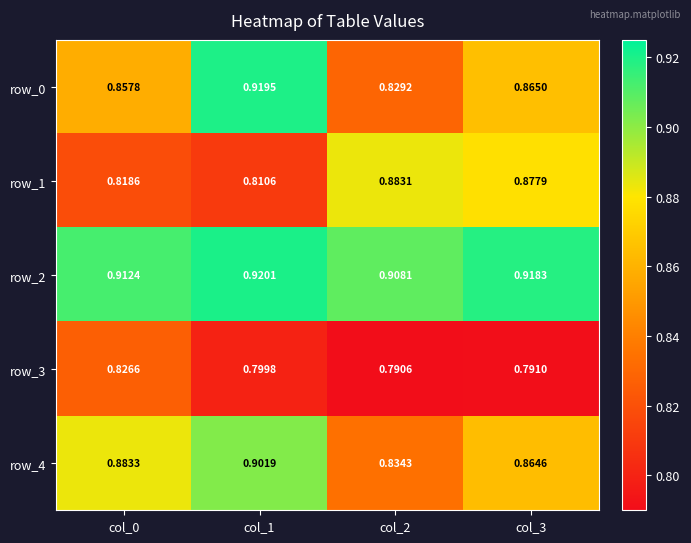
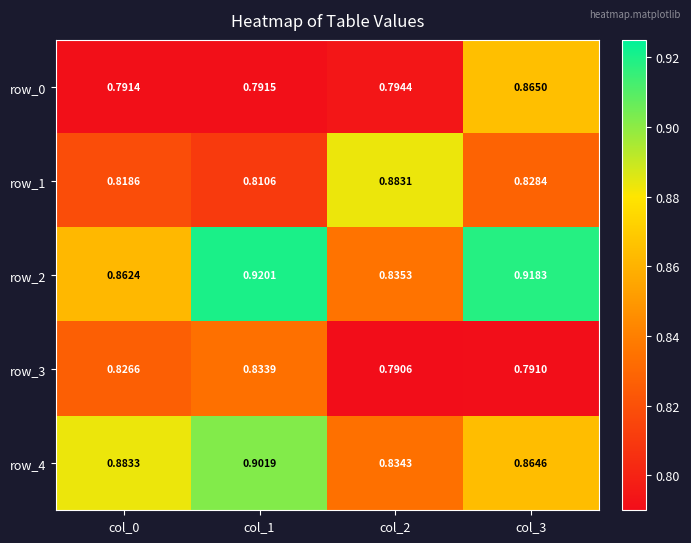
  {
    "row_0": {
-     "col_0": 0.8578,
-     "col_1": 0.9195,
-     "col_2": 0.8292,
+     "col_0": 0.7914,
+     "col_1": 0.7915,
+     "col_2": 0.7944,
      "col_3": 0.8650
    },
    "row_1": {
      "col_0": 0.8186,
      "col_1": 0.8106,
      "col_2": 0.8831,
-     "col_3": 0.8779
+     "col_3": 0.8284
    },
    "row_2": {
-     "col_0": 0.9124,
+     "col_0": 0.8624,
      "col_1": 0.9201,
-     "col_2": 0.9081,
+     "col_2": 0.8353,
      "col_3": 0.9183
    },
    "row_3": {
      "col_0": 0.8266,
-     "col_1": 0.7998,
+     "col_1": 0.8339,
      "col_2": 0.7906,
      "col_3": 0.7910
    },
    "row_4": {
      "col_0": 0.8833,
      "col_1": 0.9019,
      "col_2": 0.8343,
      "col_3": 0.8646
    }
  }
